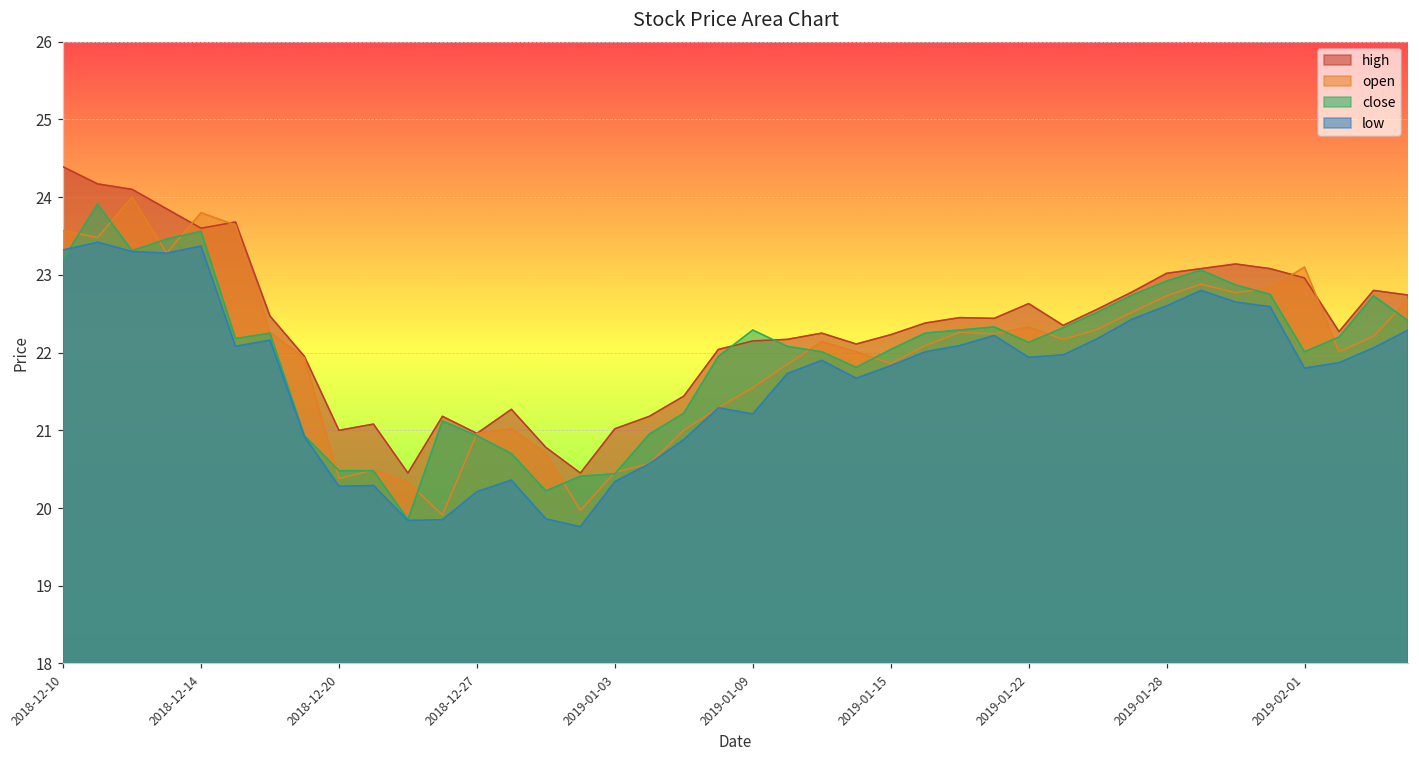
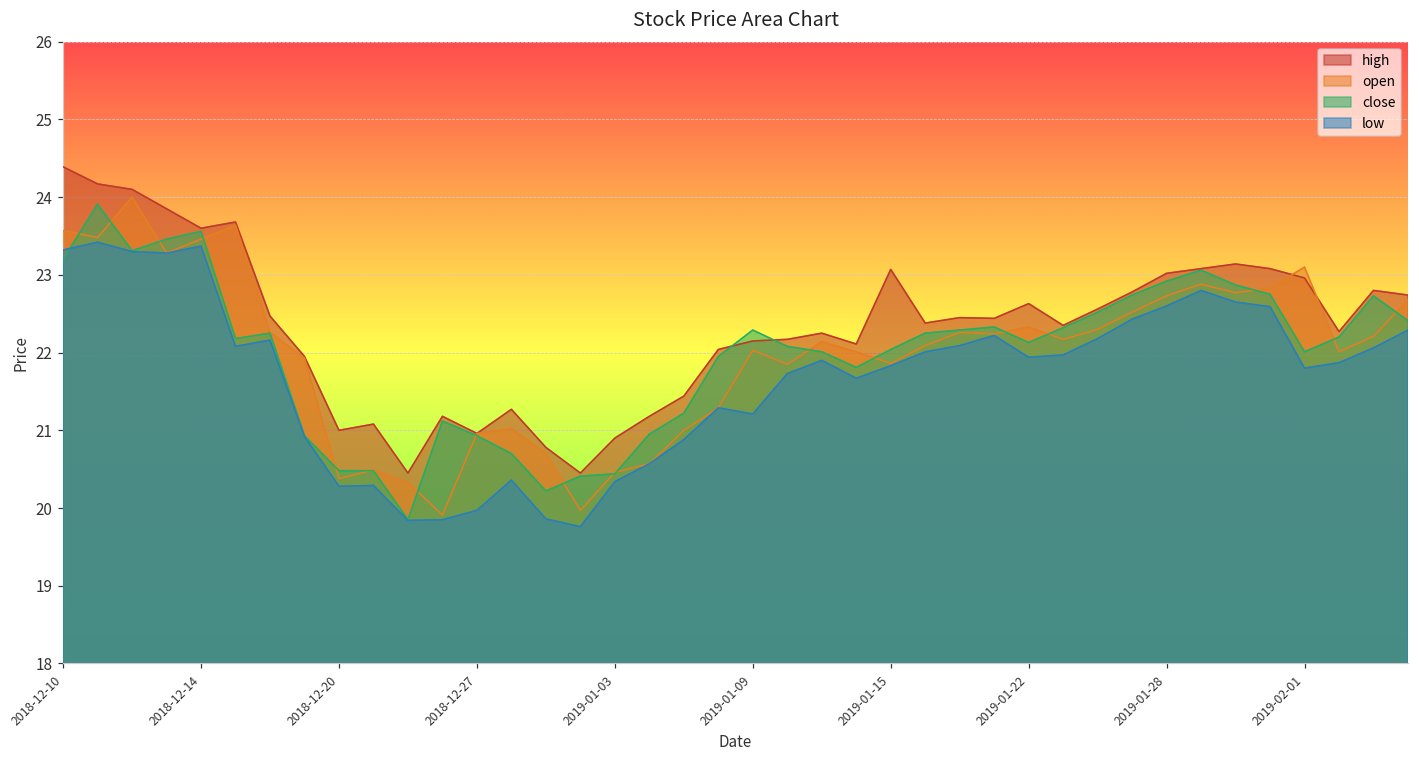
  {
    "high": {
      "2018-12-10": 24.4,
      "2018-12-14": 23.6,
      "2018-12-20": 21.0,
-     "2019-01-03": 21.0,
+     "2019-01-03": 20.9,
      "2019-01-09": 22.2,
-     "2019-01-15": 22.2,
+     "2019-01-15": 23.1,
      "2019-01-22": 22.6,
      "2019-01-28": 23.0,
      "2019-02-01": 23.0
    },
    "open": {
      "2018-12-10": 23.6,
-     "2018-12-14": 23.8,
+     "2018-12-14": 23.5,
      "2018-12-20": 20.4,
-     "2019-01-09": 21.6,
+     "2019-01-09": 22.0,
      "2019-01-22": 22.3,
      "2019-01-28": 22.7,
      "2019-02-01": 23.1
    },
    "close": {
      "2018-12-10": 23.2,
      "2018-12-14": 23.6,
      "2018-12-20": 20.5,
      "2019-01-09": 22.3,
      "2019-01-15": 22.0,
      "2019-01-22": 22.1,
      "2019-01-28": 22.9,
      "2019-02-01": 22.0
    },
    "low": {
      "2018-12-10": 23.3,
      "2018-12-14": 23.4,
      "2018-12-20": 20.3,
-     "2018-12-27": 20.2,
+     "2018-12-27": 20.0,
      "2019-01-03": 20.3,
      "2019-01-09": 21.2,
      "2019-01-22": 21.9,
      "2019-01-28": 22.6,
      "2019-02-01": 21.8
    }
  }
